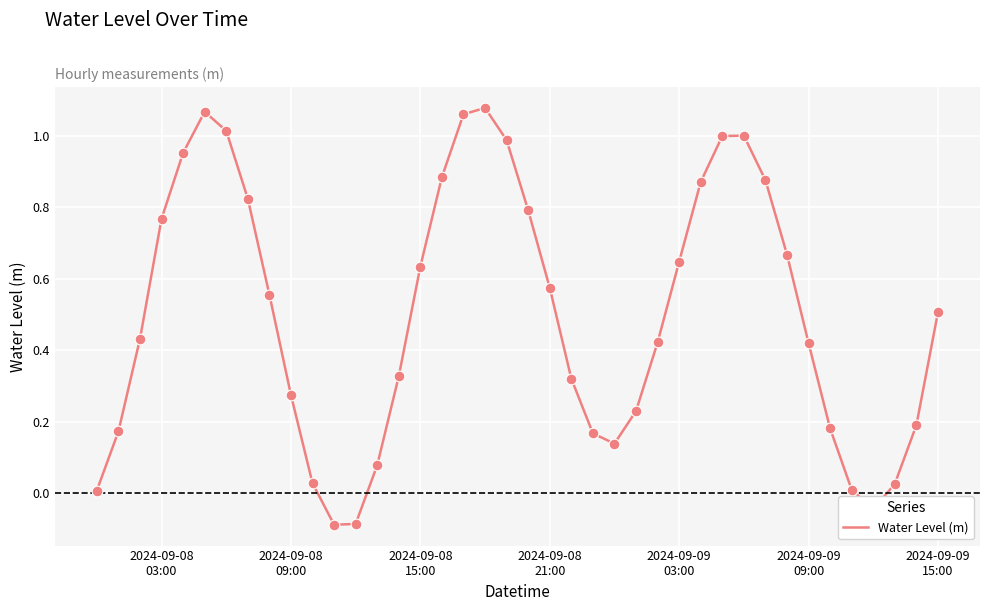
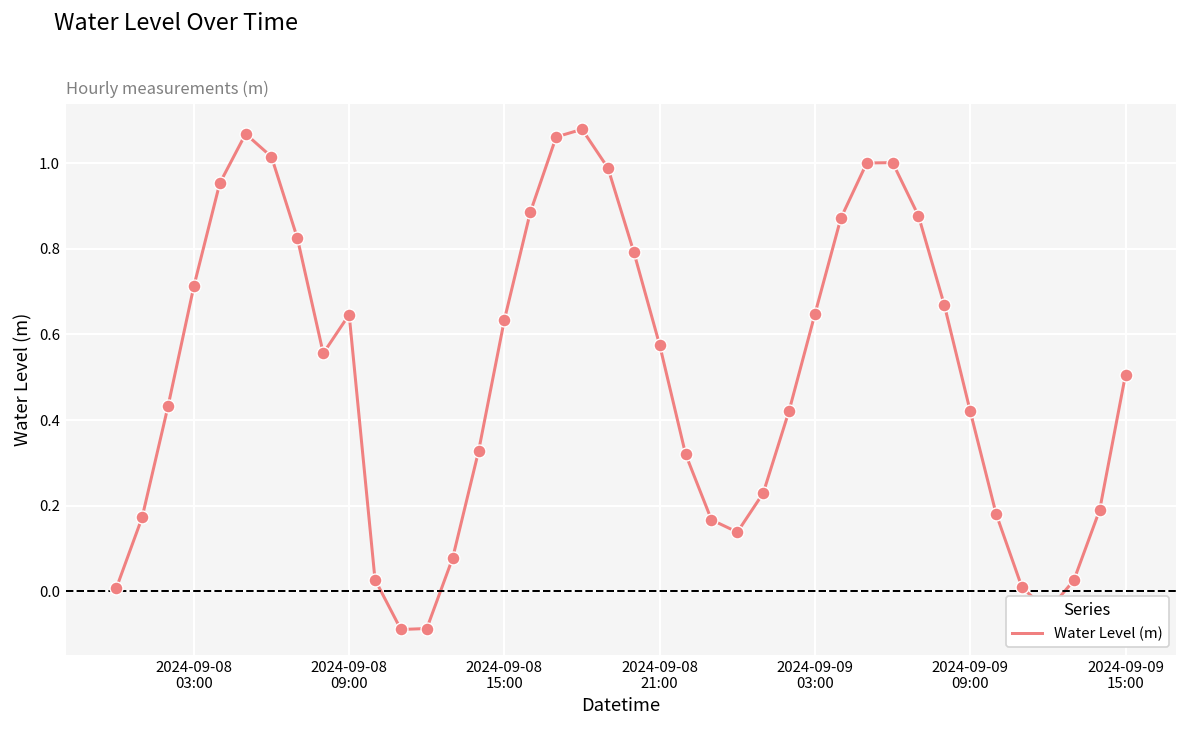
  {
-   "2024-09-08 03:00": 0.77,
-   "2024-09-08 09:00": 0.27,
+   "2024-09-08 03:00": 0.71,
+   "2024-09-08 09:00": 0.65,
    "2024-09-08 15:00": 0.63,
    "2024-09-08 21:00": 0.57,
    "2024-09-09 03:00": 0.65,
    "2024-09-09 09:00": 0.42,
    "2024-09-09 15:00": 0.51
  }
